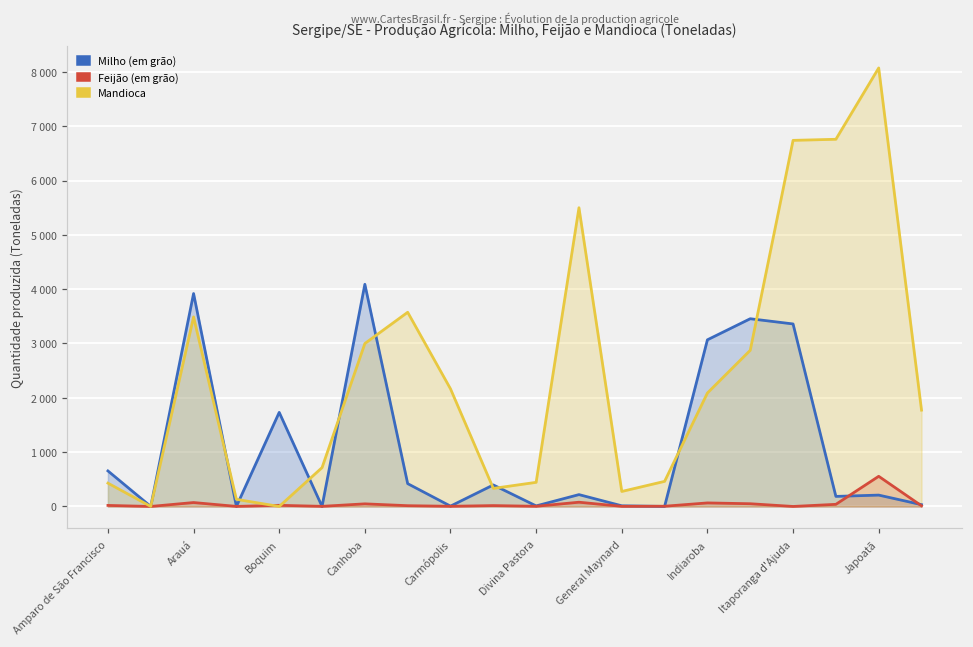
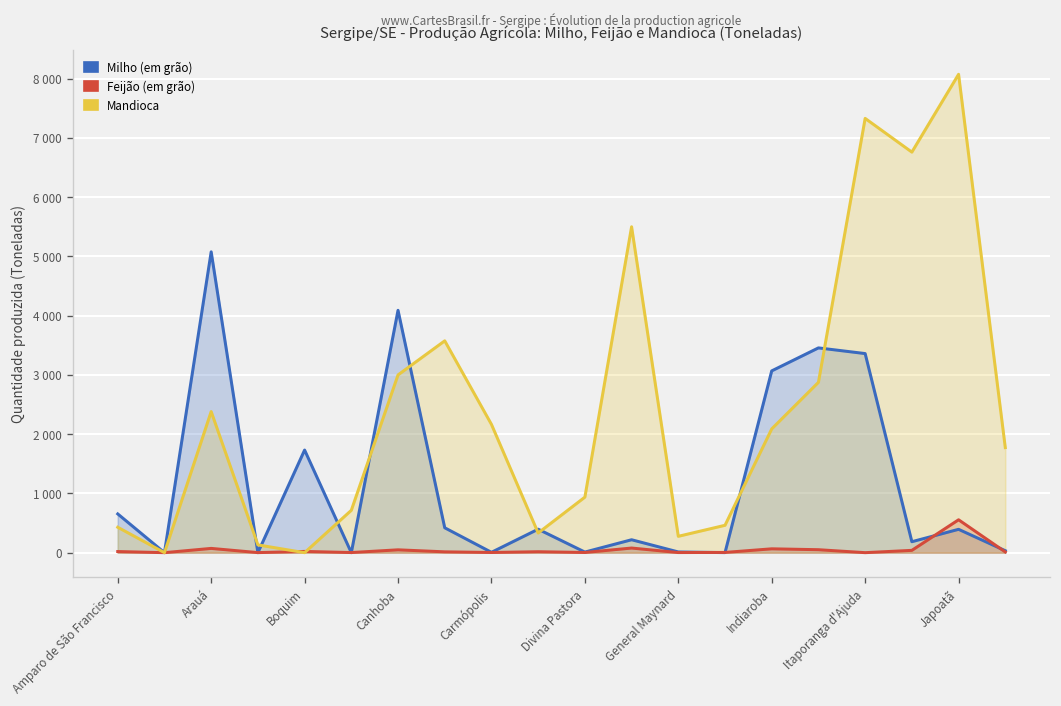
  {
    "Milho (em grão)": {
      "Amparo de São Francisco": 700,
-     "Arauá": 3900,
+     "Arauá": 5100,
      "Boquim": 1700,
      "Canhoba": 4100,
      "Indiaroba": 3100,
      "Itaporanga d'Ajuda": 3400,
-     "Japoatã": 200
+     "Japoatã": 400
    },
    "Feijão (em grão)": {
      "Amparo de São Francisco": 0,
      "Arauá": 100,
      "Canhoba": 0,
      "Indiaroba": 100,
      "Itaporanga d'Ajuda": 0,
      "Japoatã": 600
    },
    "Mandioca": {
      "Amparo de São Francisco": 400,
-     "Arauá": 3500,
+     "Arauá": 2400,
      "Canhoba": 3000,
      "Carmópolis": 2200,
-     "Divina Pastora": 400,
+     "Divina Pastora": 900,
      "General Maynard": 300,
      "Indiaroba": 2100,
-     "Itaporanga d'Ajuda": 6700,
+     "Itaporanga d'Ajuda": 7300,
      "Japoatã": 8100
    }
  }
